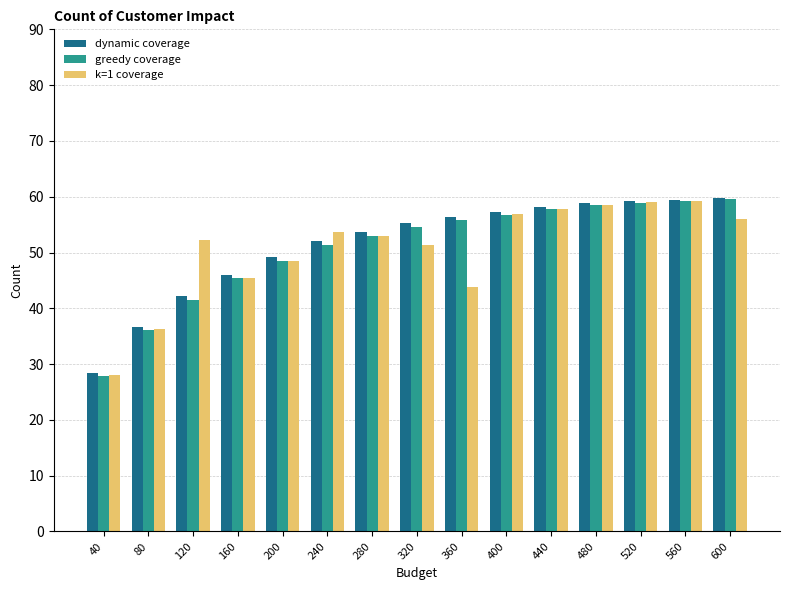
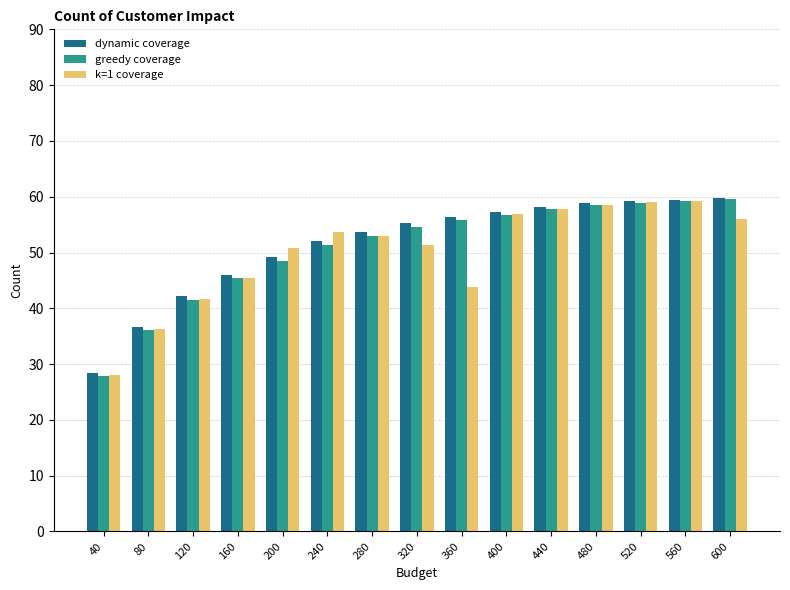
  {
    "k=1 coverage": {
      "40": 28,
      "80": 36,
-     "120": 52,
+     "120": 42,
      "160": 45,
-     "200": 49,
+     "200": 51,
      "240": 54,
      "280": 53,
      "320": 51,
      "360": 44,
      "400": 57,
      "440": 58,
      "480": 58,
      "520": 59,
      "560": 59,
      "600": 56
    }
  }
